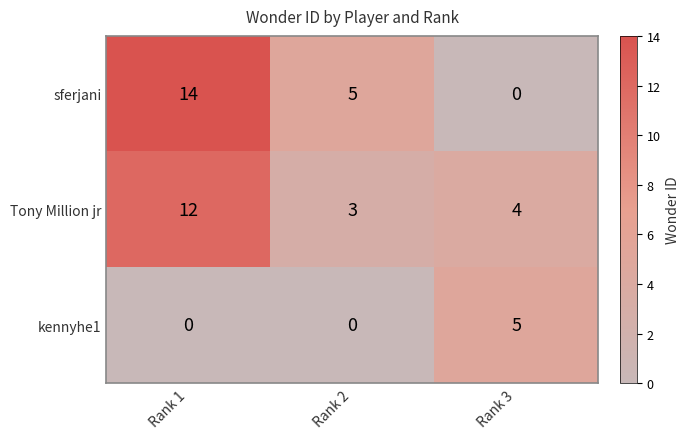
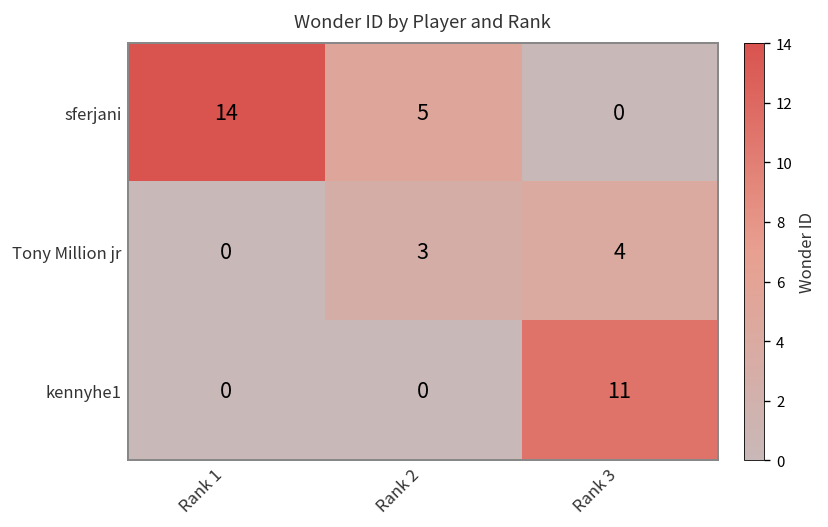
  {
    "sferjani": {
      "Rank 1": 14,
      "Rank 2": 5,
      "Rank 3": 0
    },
    "Tony Million jr": {
-     "Rank 1": 12,
+     "Rank 1": 0,
      "Rank 2": 3,
      "Rank 3": 4
    },
    "kennyhe1": {
      "Rank 1": 0,
      "Rank 2": 0,
-     "Rank 3": 5
+     "Rank 3": 11
    }
  }
